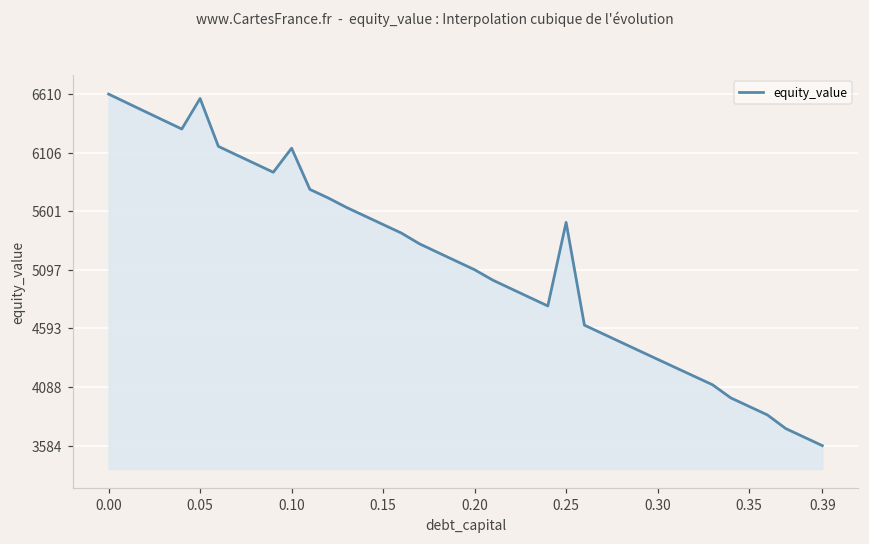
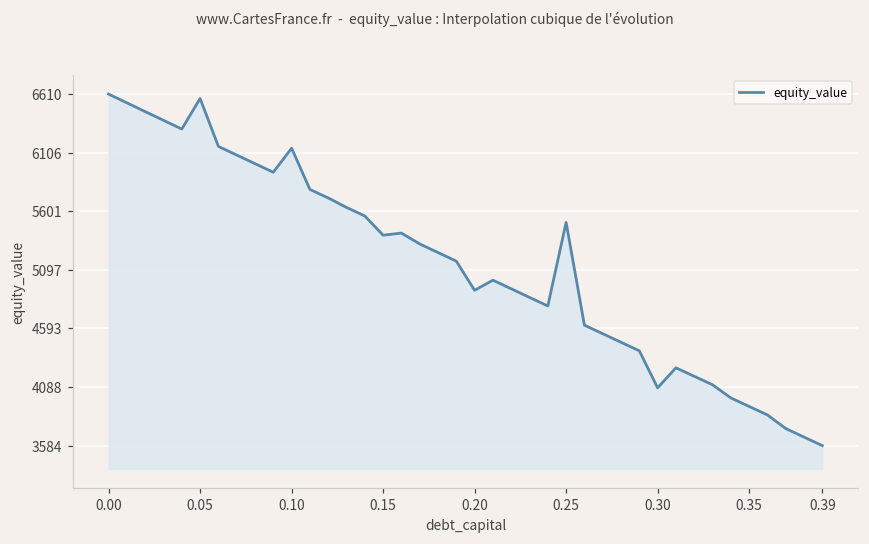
  {
    "0.00": 6610,
    "0.05": 6570,
    "0.10": 6140,
-   "0.15": 5490,
-   "0.20": 5100,
+   "0.15": 5400,
+   "0.20": 4920,
    "0.25": 5510,
-   "0.30": 4330,
+   "0.30": 4080,
    "0.35": 3920,
    "0.39": 3580
  }
